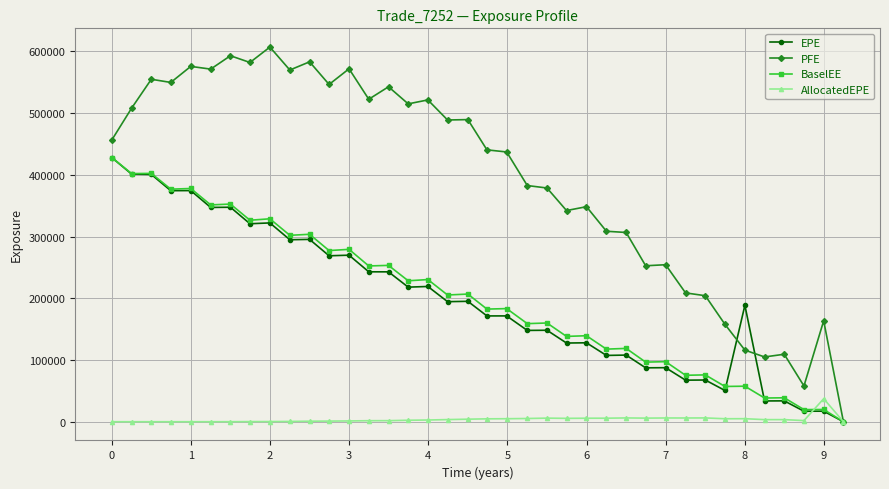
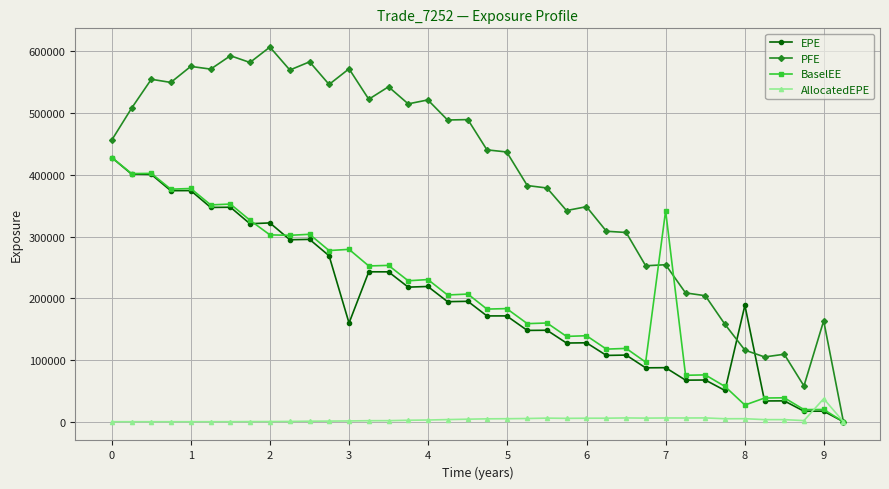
  {
    "EPE": {
      "2": 320000,
-     "3": 270000,
+     "3": 160000,
      "6": 130000,
      "7": 90000,
      "8": 190000
    },
    "PFE": {
      "0": 460000,
      "1": 580000,
      "2": 610000,
      "3": 570000,
      "6": 350000,
      "7": 250000,
      "8": 120000,
      "9": 160000
    },
    "BaselEE": {
-     "2": 330000,
+     "2": 300000,
      "3": 280000,
      "6": 140000,
-     "7": 100000,
-     "8": 60000
+     "7": 340000,
+     "8": 30000
    },
    "AllocatedEPE": {
      "0": 0,
      "1": 0,
      "2": 0,
      "3": 0,
      "6": 10000,
      "7": 10000,
      "8": 0,
      "9": 40000
    }
  }
